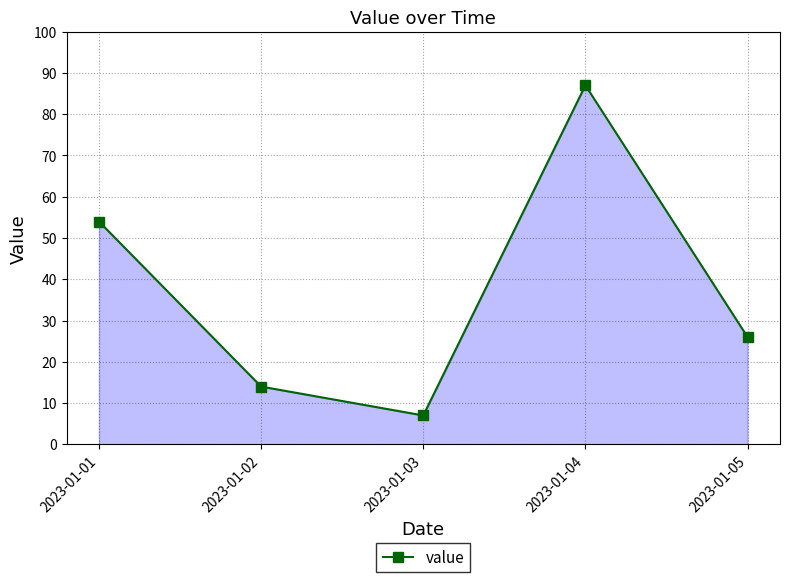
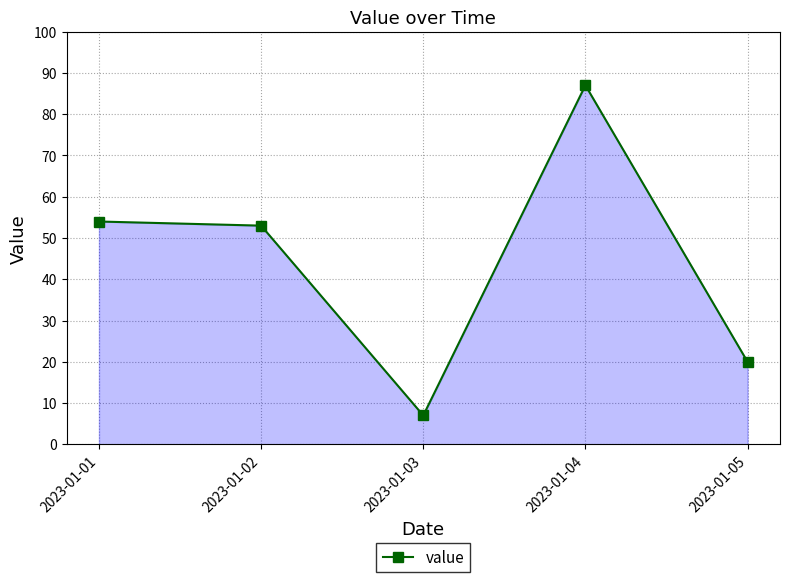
  {
    "2023-01-01": 54,
-   "2023-01-02": 14,
+   "2023-01-02": 53,
    "2023-01-03": 7,
    "2023-01-04": 87,
-   "2023-01-05": 26
+   "2023-01-05": 20
  }
